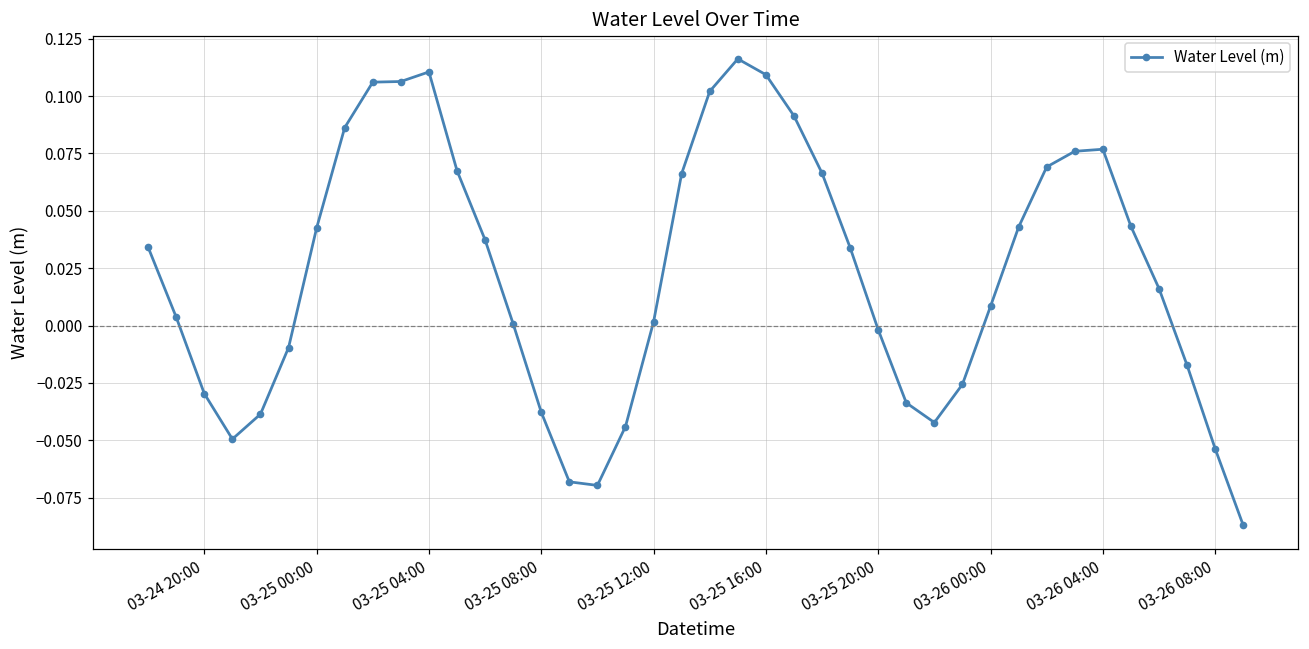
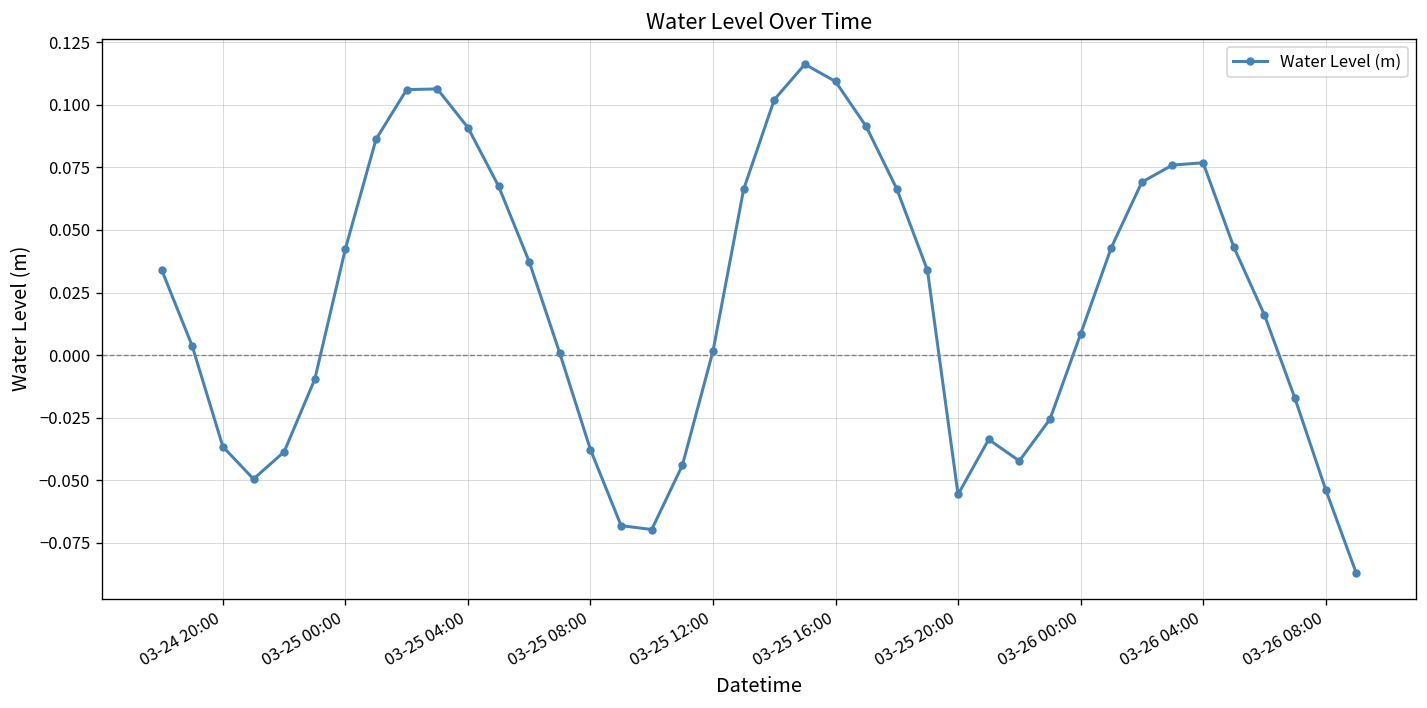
  {
-   "03-24 20:00": -0.030,
+   "03-24 20:00": -0.037,
    "03-25 00:00": 0.043,
-   "03-25 04:00": 0.111,
+   "03-25 04:00": 0.091,
    "03-25 08:00": -0.038,
    "03-25 12:00": 0.002,
    "03-25 16:00": 0.109,
-   "03-25 20:00": -0.002,
+   "03-25 20:00": -0.056,
    "03-26 00:00": 0.008,
    "03-26 04:00": 0.077,
    "03-26 08:00": -0.054
  }
